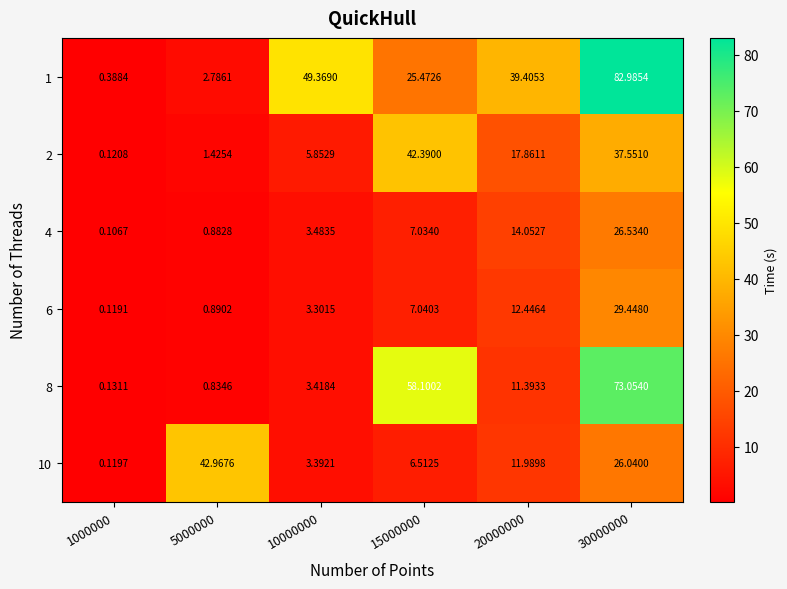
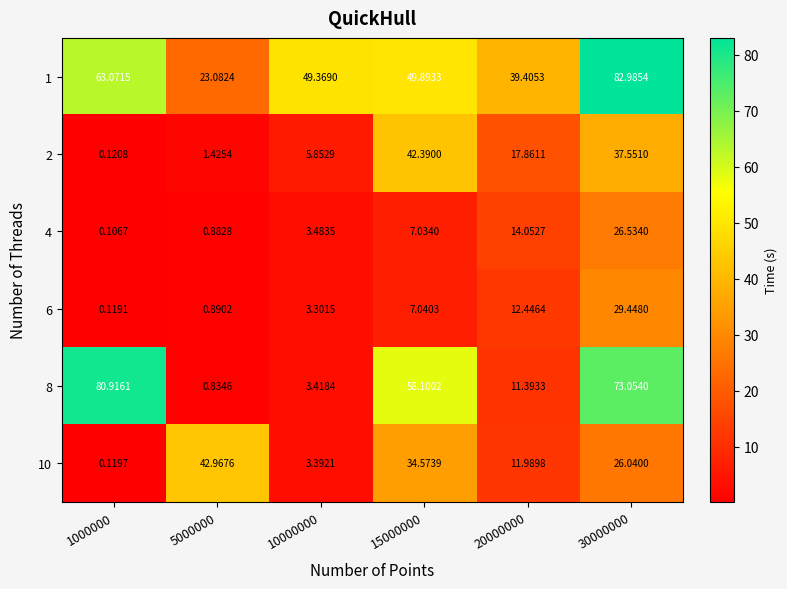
  {
    "1": {
-     "1000000": 0.3884,
-     "5000000": 2.7861,
+     "1000000": 63.0715,
+     "5000000": 23.0824,
      "10000000": 49.3690,
-     "15000000": 25.4726,
+     "15000000": 49.8933,
      "20000000": 39.4053,
      "30000000": 82.9854
    },
    "2": {
      "1000000": 0.1208,
      "5000000": 1.4254,
      "10000000": 5.8529,
      "15000000": 42.3900,
      "20000000": 17.8611,
      "30000000": 37.5510
    },
    "4": {
      "1000000": 0.1067,
      "5000000": 0.8828,
      "10000000": 3.4835,
      "15000000": 7.0340,
      "20000000": 14.0527,
      "30000000": 26.5340
    },
    "6": {
      "1000000": 0.1191,
      "5000000": 0.8902,
      "10000000": 3.3015,
      "15000000": 7.0403,
      "20000000": 12.4464,
      "30000000": 29.4480
    },
    "8": {
-     "1000000": 0.1311,
+     "1000000": 80.9161,
      "5000000": 0.8346,
      "10000000": 3.4184,
      "15000000": 58.1002,
      "20000000": 11.3933,
      "30000000": 73.0540
    },
    "10": {
      "1000000": 0.1197,
      "5000000": 42.9676,
      "10000000": 3.3921,
-     "15000000": 6.5125,
+     "15000000": 34.5739,
      "20000000": 11.9898,
      "30000000": 26.0400
    }
  }
